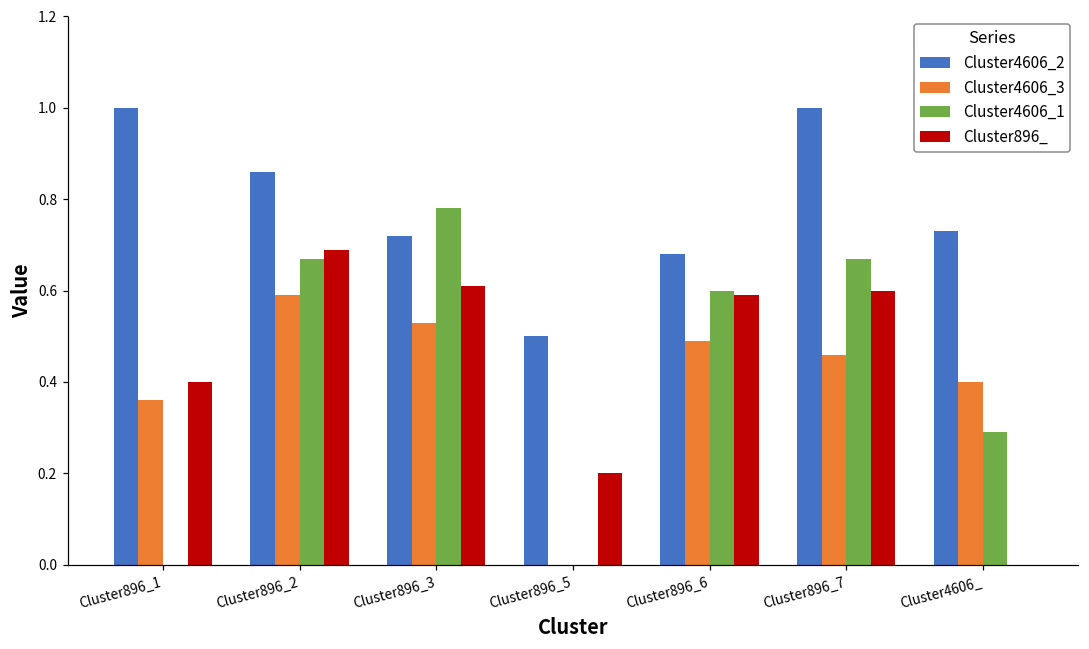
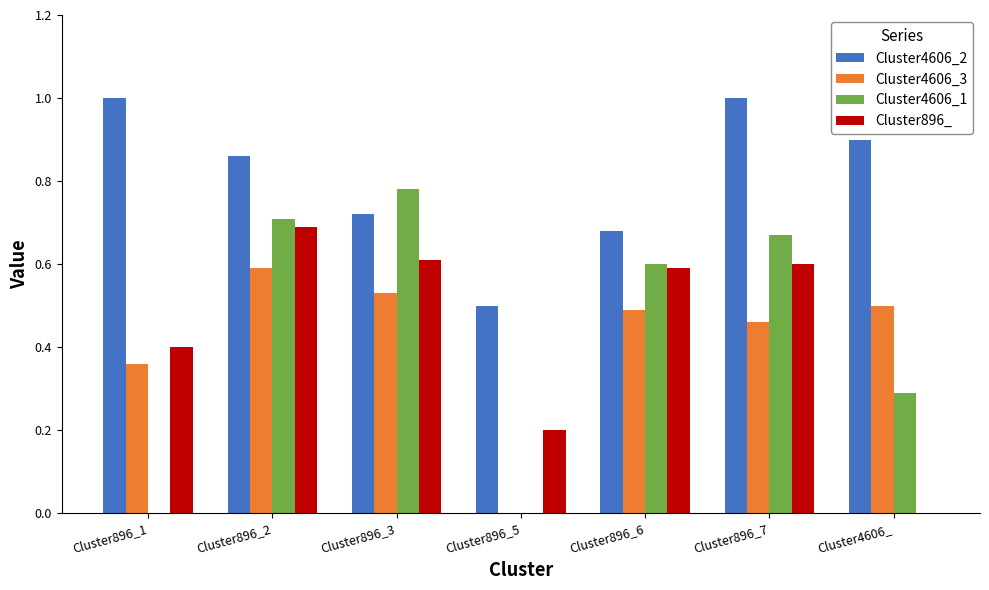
  {
    "Cluster4606_2": {
      "Cluster896_1": 1.00,
      "Cluster896_2": 0.86,
      "Cluster896_3": 0.72,
      "Cluster896_5": 0.50,
      "Cluster896_6": 0.68,
      "Cluster896_7": 1.00,
-     "Cluster4606_": 0.73
+     "Cluster4606_": 0.90
    },
    "Cluster4606_3": {
      "Cluster896_1": 0.36,
      "Cluster896_2": 0.59,
      "Cluster896_3": 0.53,
      "Cluster896_5": 0.0,
      "Cluster896_6": 0.49,
      "Cluster896_7": 0.46,
-     "Cluster4606_": 0.4
+     "Cluster4606_": 0.5
    },
    "Cluster4606_1": {
      "Cluster896_1": 0.00,
-     "Cluster896_2": 0.67,
+     "Cluster896_2": 0.71,
      "Cluster896_3": 0.78,
      "Cluster896_5": 0.00,
      "Cluster896_6": 0.60,
      "Cluster896_7": 0.67,
      "Cluster4606_": 0.29
    },
    "Cluster896_": {
      "Cluster896_1": 0.40,
      "Cluster896_2": 0.69,
      "Cluster896_3": 0.61,
      "Cluster896_5": 0.20,
      "Cluster896_6": 0.59,
      "Cluster896_7": 0.60,
      "Cluster4606_": 0.00
    }
  }
